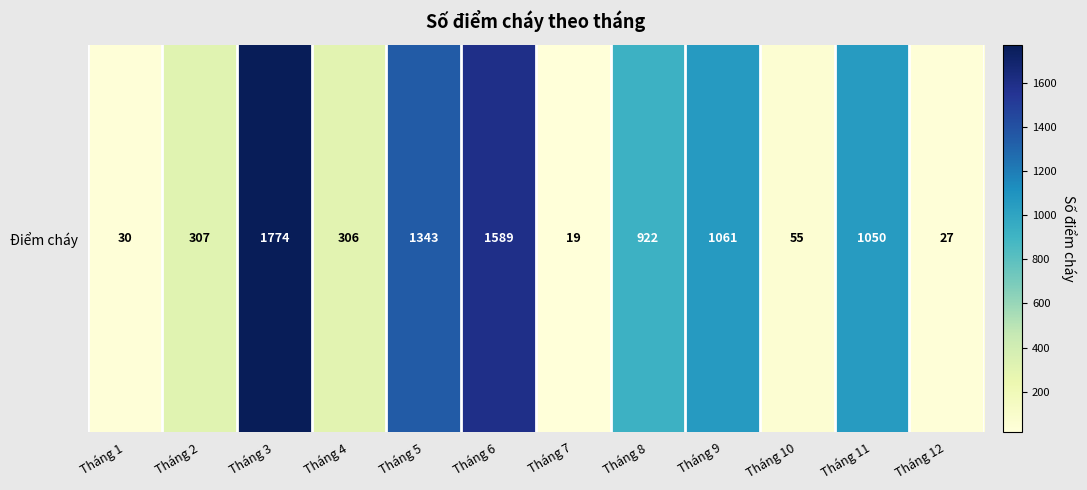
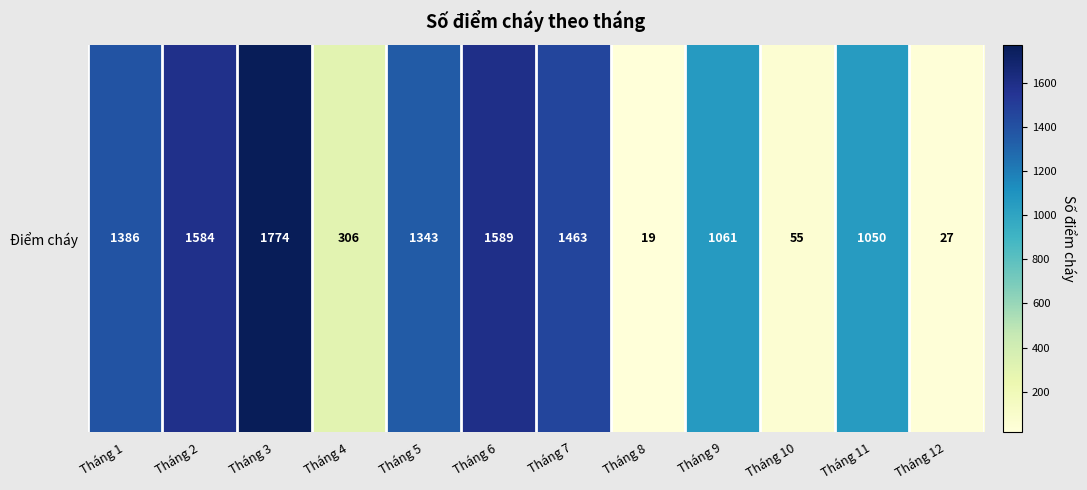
  {
    "Điểm cháy": {
-     "Tháng 1": 30,
-     "Tháng 2": 307,
+     "Tháng 1": 1386,
+     "Tháng 2": 1584,
      "Tháng 3": 1774,
      "Tháng 4": 306,
      "Tháng 5": 1343,
      "Tháng 6": 1589,
-     "Tháng 7": 19,
-     "Tháng 8": 922,
+     "Tháng 7": 1463,
+     "Tháng 8": 19,
      "Tháng 9": 1061,
      "Tháng 10": 55,
      "Tháng 11": 1050,
      "Tháng 12": 27
    }
  }
